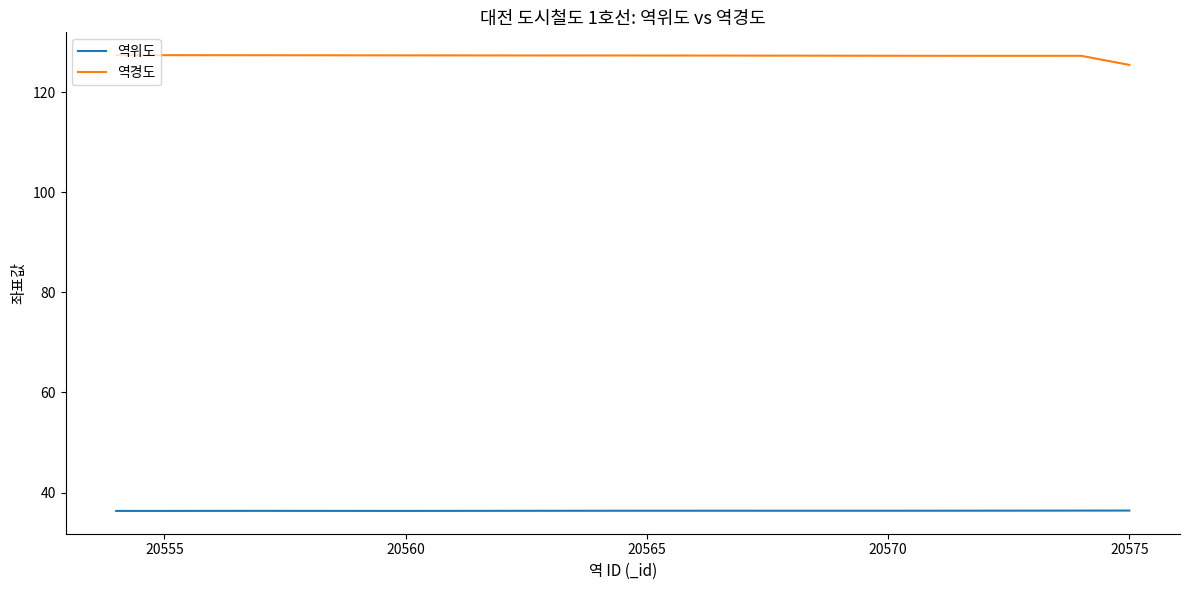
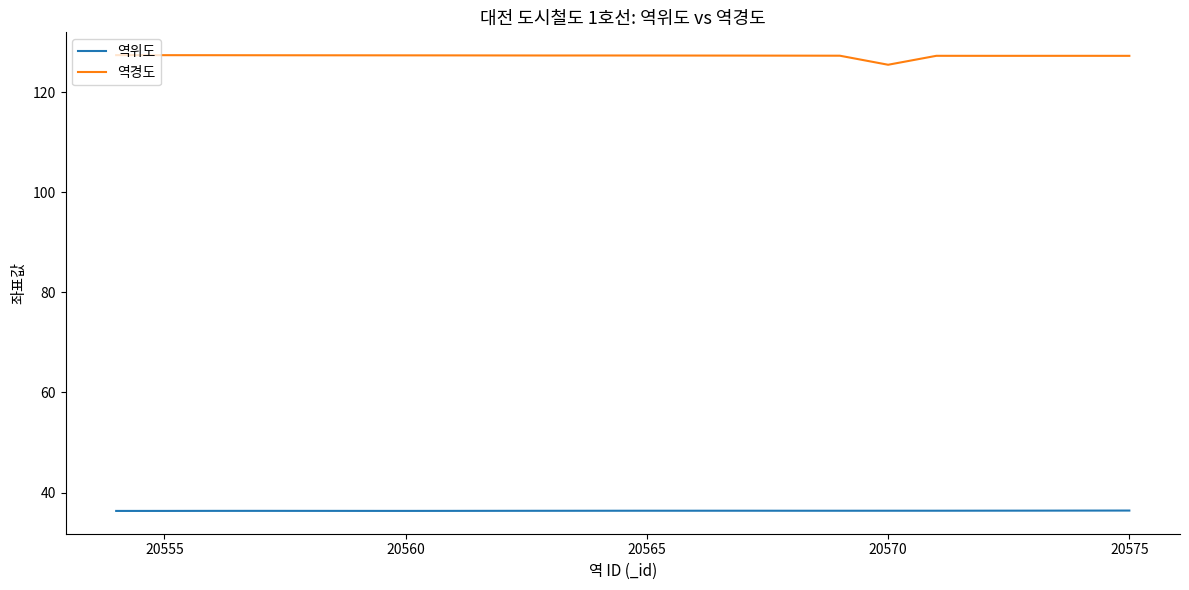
  {
    "역위도": {
      "20555": 36,
      "20560": 36,
      "20565": 36,
      "20570": 36,
      "20575": 36
    },
    "역경도": {
      "20555": 127,
      "20560": 127,
      "20565": 127,
-     "20570": 127,
-     "20575": 126
+     "20570": 126,
+     "20575": 127
    }
  }
